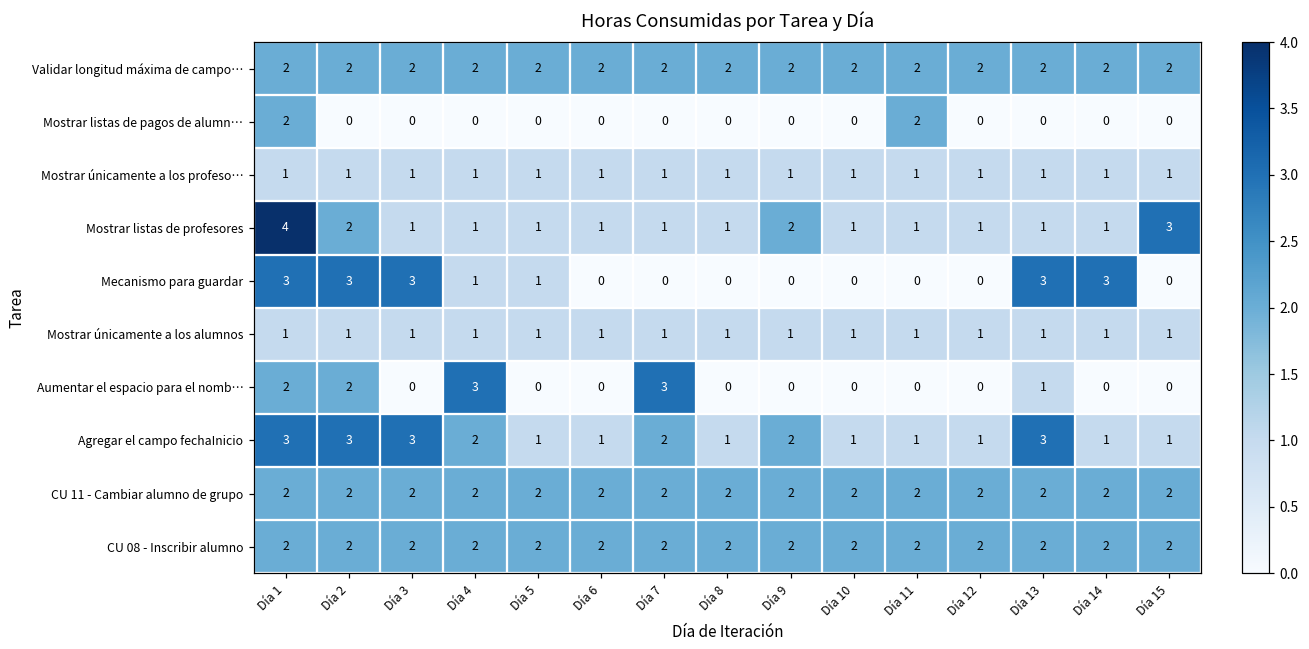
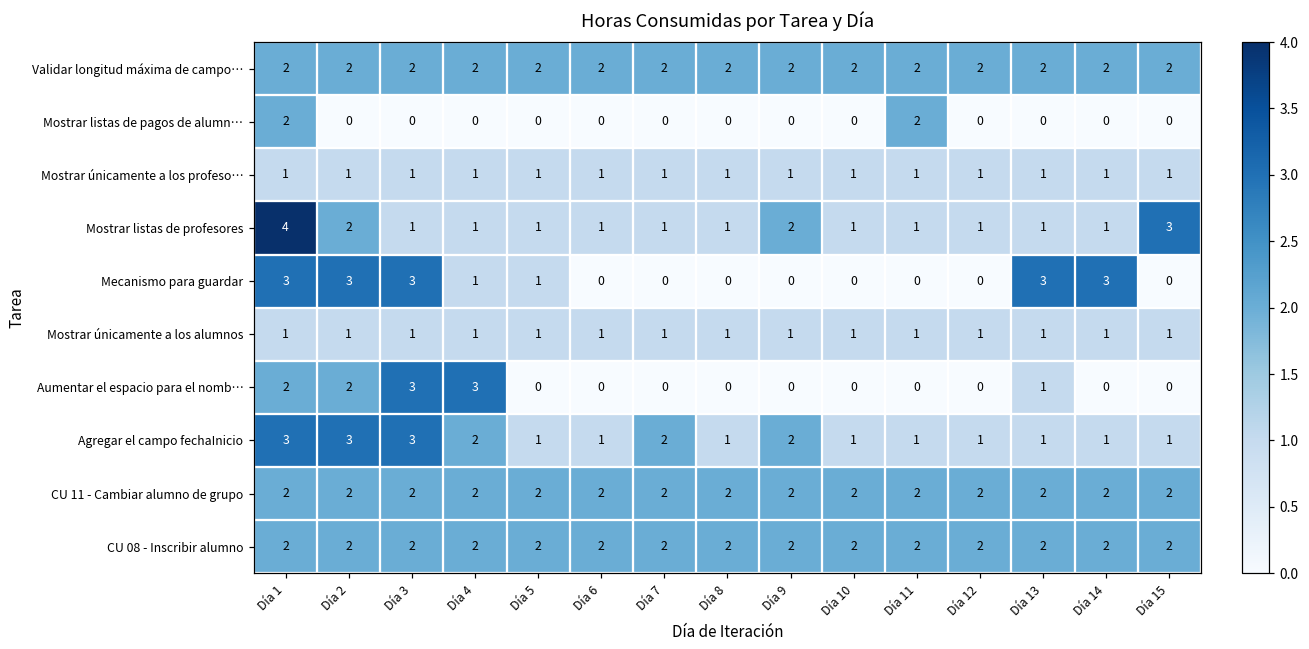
  {
    "Validar longitud máxima de campo…": {
      "Día 1": 2,
      "Día 2": 2,
      "Día 3": 2,
      "Día 4": 2,
      "Día 5": 2,
      "Día 6": 2,
      "Día 7": 2,
      "Día 8": 2,
      "Día 9": 2,
      "Día 10": 2,
      "Día 11": 2,
      "Día 12": 2,
      "Día 13": 2,
      "Día 14": 2,
      "Día 15": 2
    },
    "Mostrar listas de pagos de alumn…": {
      "Día 1": 2,
      "Día 2": 0,
      "Día 3": 0,
      "Día 4": 0,
      "Día 5": 0,
      "Día 6": 0,
      "Día 7": 0,
      "Día 8": 0,
      "Día 9": 0,
      "Día 10": 0,
      "Día 11": 2,
      "Día 12": 0,
      "Día 13": 0,
      "Día 14": 0,
      "Día 15": 0
    },
    "Mostrar únicamente a los profeso…": {
      "Día 1": 1,
      "Día 2": 1,
      "Día 3": 1,
      "Día 4": 1,
      "Día 5": 1,
      "Día 6": 1,
      "Día 7": 1,
      "Día 8": 1,
      "Día 9": 1,
      "Día 10": 1,
      "Día 11": 1,
      "Día 12": 1,
      "Día 13": 1,
      "Día 14": 1,
      "Día 15": 1
    },
    "Mostrar listas de profesores": {
      "Día 1": 4,
      "Día 2": 2,
      "Día 3": 1,
      "Día 4": 1,
      "Día 5": 1,
      "Día 6": 1,
      "Día 7": 1,
      "Día 8": 1,
      "Día 9": 2,
      "Día 10": 1,
      "Día 11": 1,
      "Día 12": 1,
      "Día 13": 1,
      "Día 14": 1,
      "Día 15": 3
    },
    "Mecanismo para guardar": {
      "Día 1": 3,
      "Día 2": 3,
      "Día 3": 3,
      "Día 4": 1,
      "Día 5": 1,
      "Día 6": 0,
      "Día 7": 0,
      "Día 8": 0,
      "Día 9": 0,
      "Día 10": 0,
      "Día 11": 0,
      "Día 12": 0,
      "Día 13": 3,
      "Día 14": 3,
      "Día 15": 0
    },
    "Mostrar únicamente a los alumnos": {
      "Día 1": 1,
      "Día 2": 1,
      "Día 3": 1,
      "Día 4": 1,
      "Día 5": 1,
      "Día 6": 1,
      "Día 7": 1,
      "Día 8": 1,
      "Día 9": 1,
      "Día 10": 1,
      "Día 11": 1,
      "Día 12": 1,
      "Día 13": 1,
      "Día 14": 1,
      "Día 15": 1
    },
    "Aumentar el espacio para el nomb…": {
      "Día 1": 2,
      "Día 2": 2,
-     "Día 3": 0,
+     "Día 3": 3,
      "Día 4": 3,
      "Día 5": 0,
      "Día 6": 0,
-     "Día 7": 3,
+     "Día 7": 0,
      "Día 8": 0,
      "Día 9": 0,
      "Día 10": 0,
      "Día 11": 0,
      "Día 12": 0,
      "Día 13": 1,
      "Día 14": 0,
      "Día 15": 0
    },
    "Agregar el campo fechaInicio": {
      "Día 1": 3,
      "Día 2": 3,
      "Día 3": 3,
      "Día 4": 2,
      "Día 5": 1,
      "Día 6": 1,
      "Día 7": 2,
      "Día 8": 1,
      "Día 9": 2,
      "Día 10": 1,
      "Día 11": 1,
      "Día 12": 1,
-     "Día 13": 3,
+     "Día 13": 1,
      "Día 14": 1,
      "Día 15": 1
    },
    "CU 11 - Cambiar alumno de grupo": {
      "Día 1": 2,
      "Día 2": 2,
      "Día 3": 2,
      "Día 4": 2,
      "Día 5": 2,
      "Día 6": 2,
      "Día 7": 2,
      "Día 8": 2,
      "Día 9": 2,
      "Día 10": 2,
      "Día 11": 2,
      "Día 12": 2,
      "Día 13": 2,
      "Día 14": 2,
      "Día 15": 2
    },
    "CU 08 - Inscribir alumno": {
      "Día 1": 2,
      "Día 2": 2,
      "Día 3": 2,
      "Día 4": 2,
      "Día 5": 2,
      "Día 6": 2,
      "Día 7": 2,
      "Día 8": 2,
      "Día 9": 2,
      "Día 10": 2,
      "Día 11": 2,
      "Día 12": 2,
      "Día 13": 2,
      "Día 14": 2,
      "Día 15": 2
    }
  }
